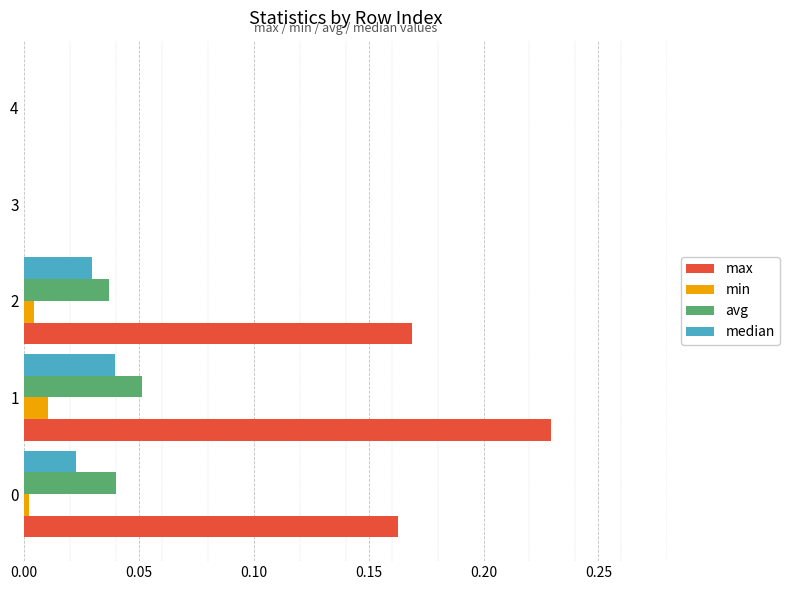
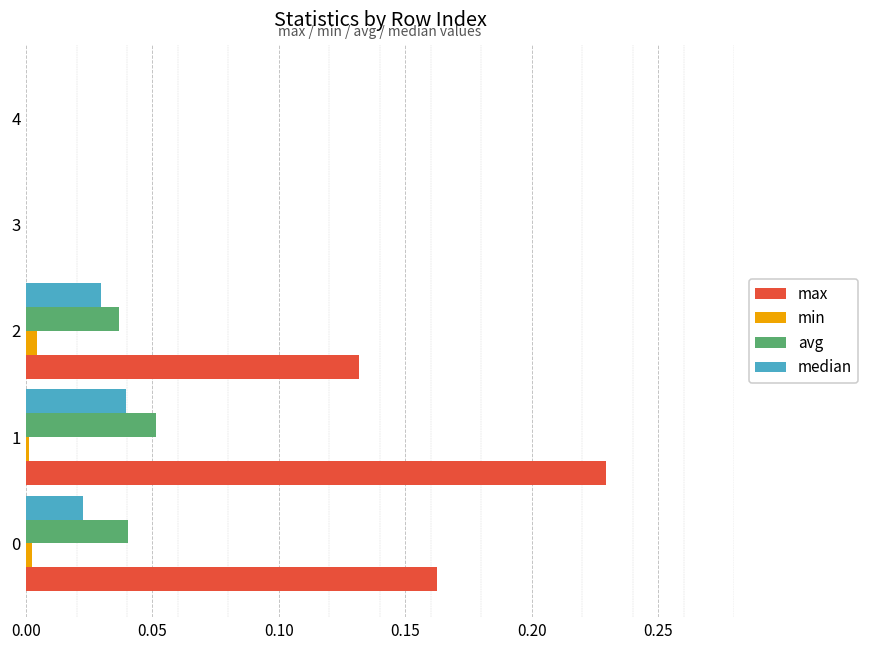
  {
    "max": {
      "4": 0.000,
      "3": 0.000,
-     "2": 0.169,
+     "2": 0.132,
      "1": 0.229,
      "0": 0.163
    },
    "min": {
      "4": 0.000,
      "3": 0.000,
      "2": 0.004,
-     "1": 0.011,
+     "1": 0.001,
      "0": 0.002
    },
    "avg": {
      "4": 0.000,
      "3": 0.000,
      "2": 0.037,
      "1": 0.052,
      "0": 0.040
    },
    "median": {
      "4": 0.000,
      "3": 0.000,
      "2": 0.030,
      "1": 0.040,
      "0": 0.023
    }
  }
